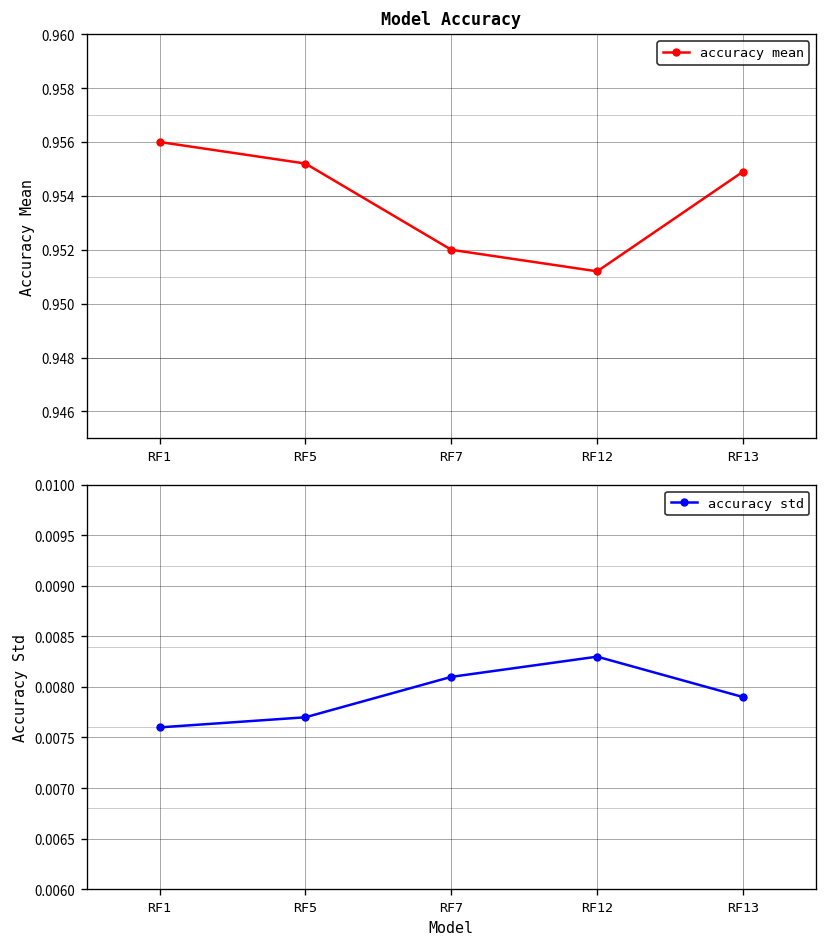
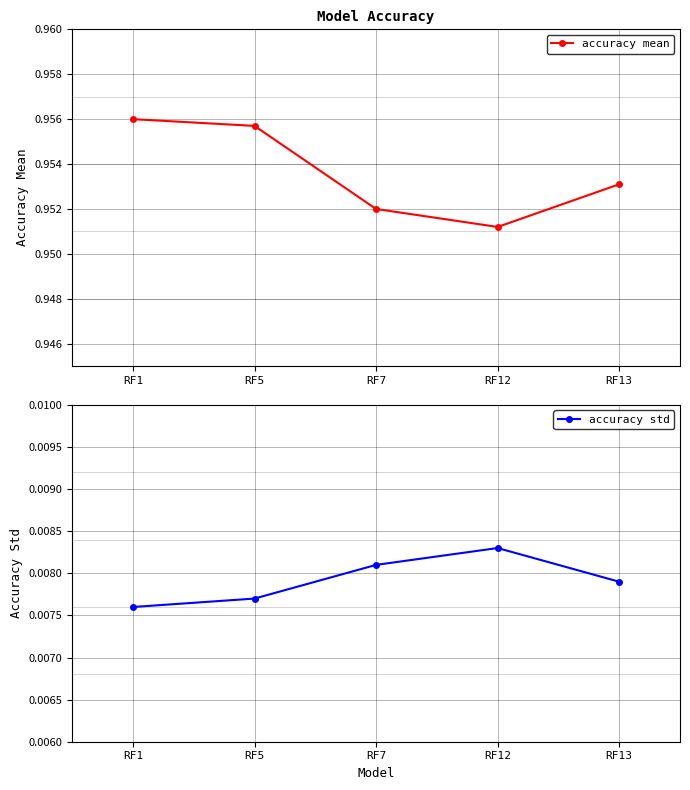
  {
    "Model Accuracy": {
      "RF1": 0.9560,
-     "RF5": 0.9552,
+     "RF5": 0.9557,
      "RF7": 0.9520,
      "RF12": 0.9512,
-     "RF13": 0.9549
+     "RF13": 0.9531
    }
  }
